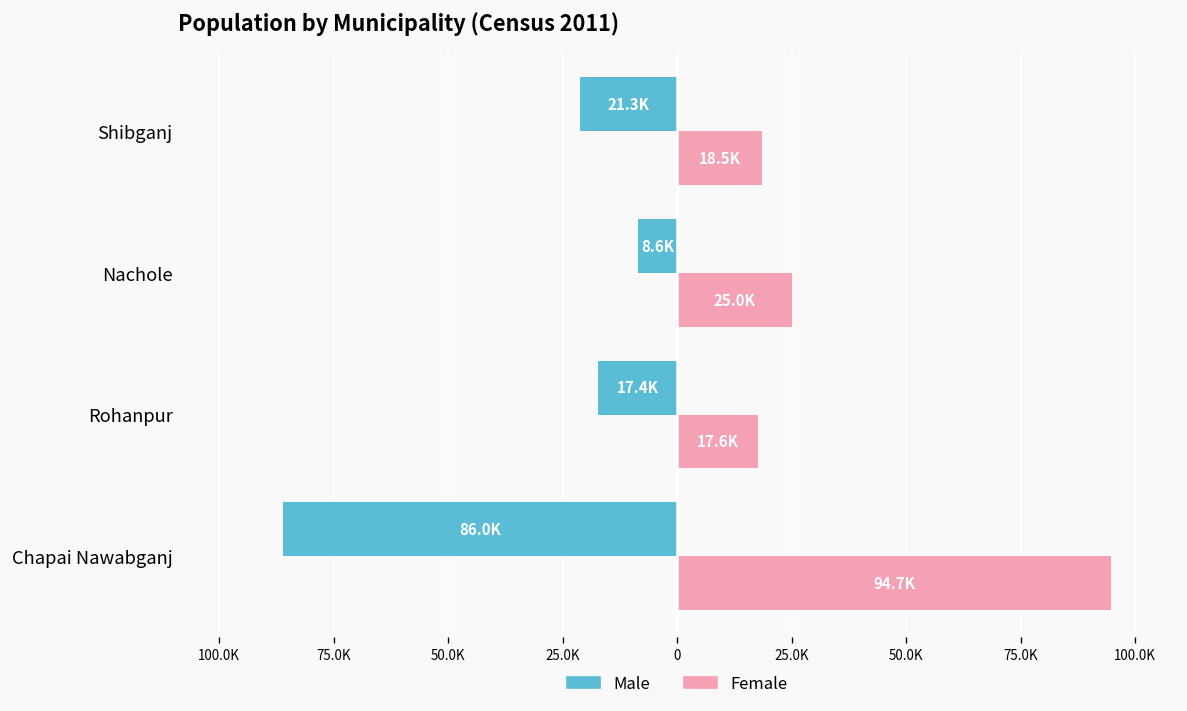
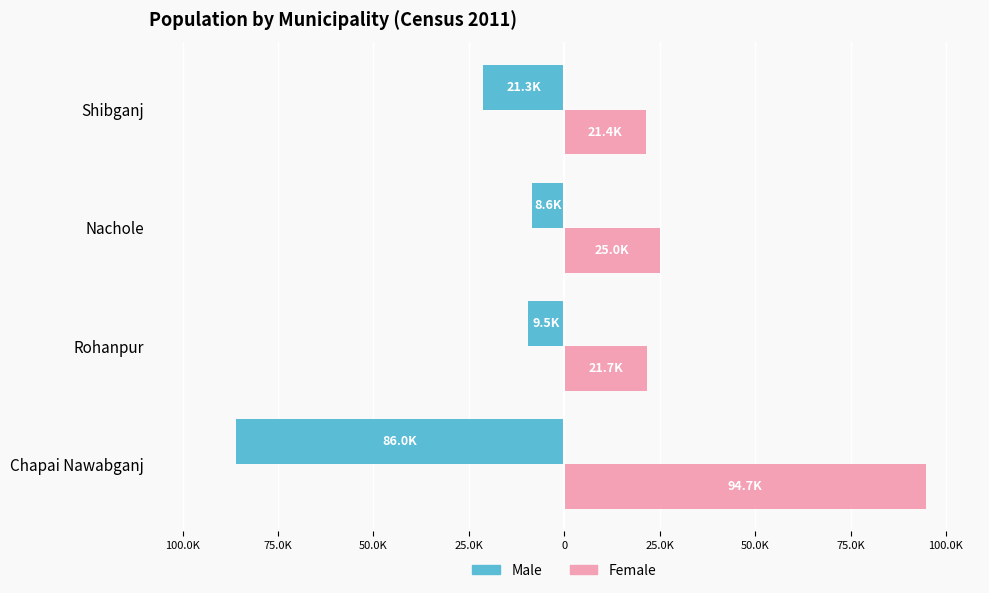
  {
    "Male": {
-     "Rohanpur": "17.4K"
+     "Rohanpur": "9.5K"
    },
    "Female": {
-     "Shibganj": "18.5K",
+     "Shibganj": "21.4K",
      "Nachole": "25.0K",
-     "Rohanpur": "17.6K",
+     "Rohanpur": "21.7K",
      "Chapai Nawabganj": "94.7K"
    }
  }
